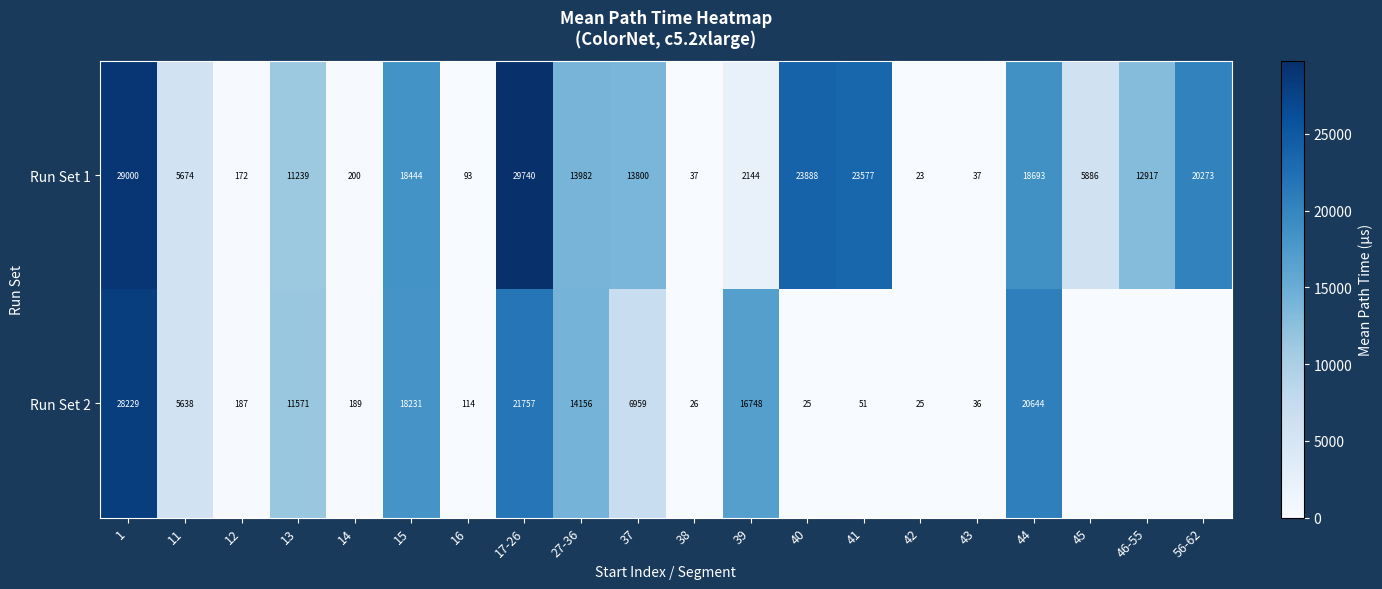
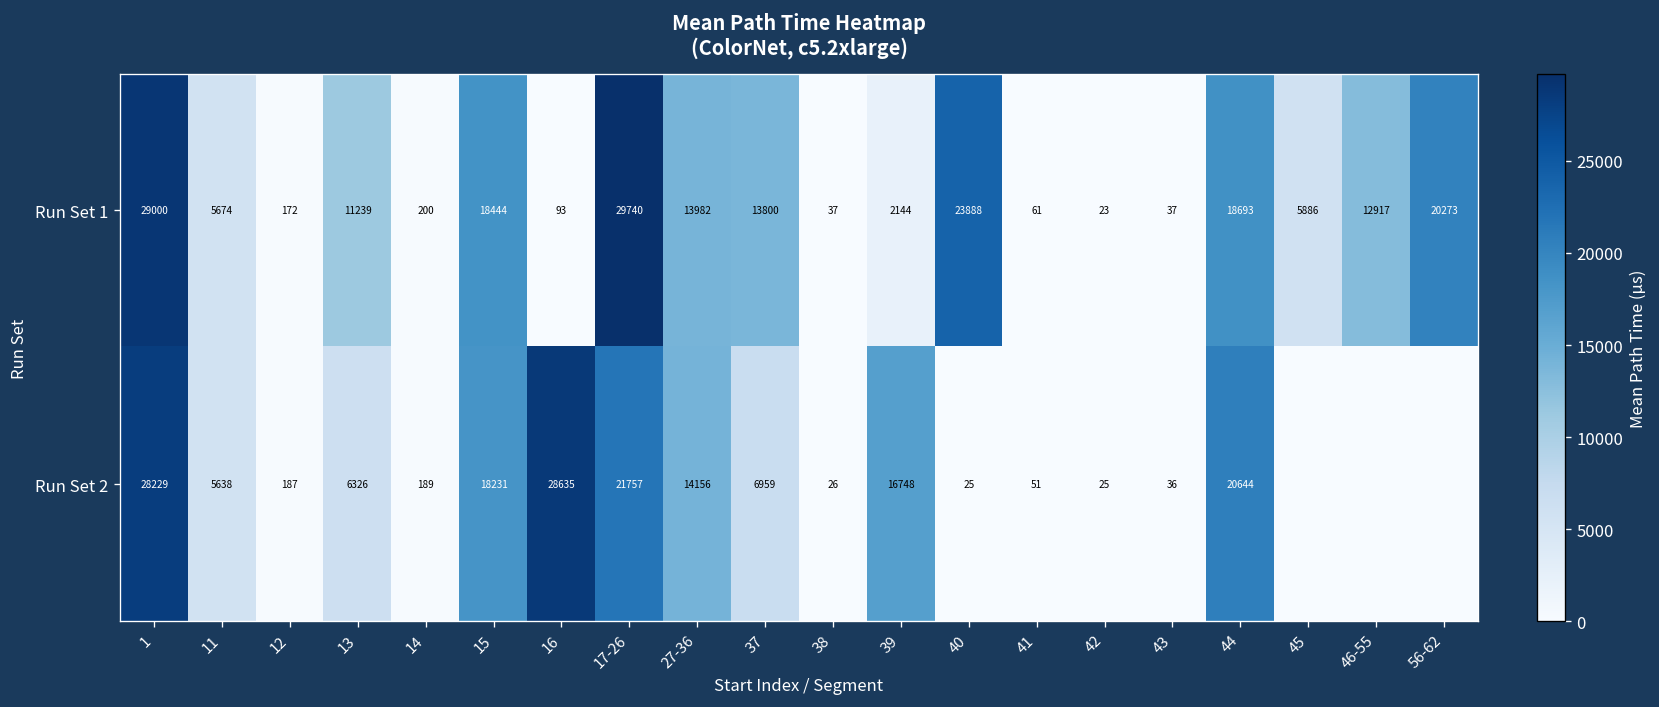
  {
    "Run Set 1": {
      "1": 29000,
      "11": 5674,
      "12": 172,
      "13": 11239,
      "14": 200,
      "15": 18444,
      "16": 93,
      "17-26": 29740,
      "27-36": 13982,
      "37": 13800,
      "38": 37,
      "39": 2144,
      "40": 23888,
-     "41": 23577,
+     "41": 61,
      "42": 23,
      "43": 37,
      "44": 18693,
      "45": 5886,
      "46-55": 12917,
      "56-62": 20273
    },
    "Run Set 2": {
      "1": 28229,
      "11": 5638,
      "12": 187,
-     "13": 11571,
+     "13": 6326,
      "14": 189,
      "15": 18231,
-     "16": 114,
+     "16": 28635,
      "17-26": 21757,
      "27-36": 14156,
      "37": 6959,
      "38": 26,
      "39": 16748,
      "40": 25,
      "41": 51,
      "42": 25,
      "43": 36,
      "44": 20644
    }
  }
